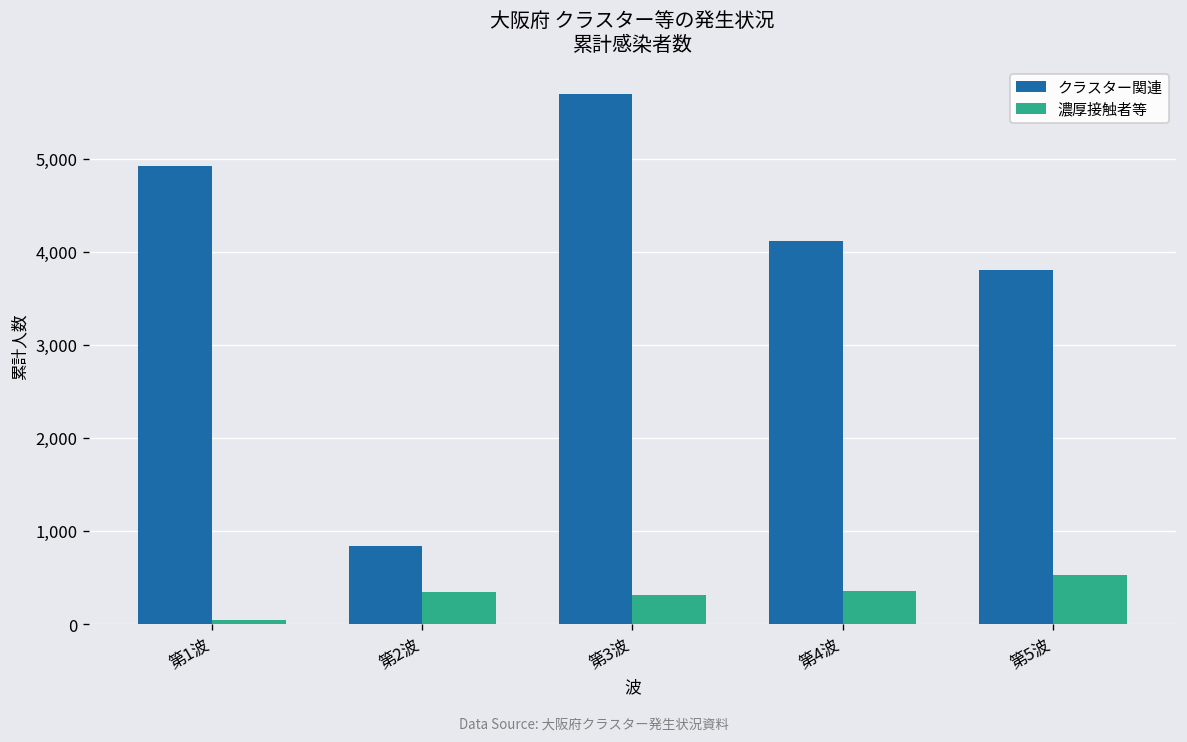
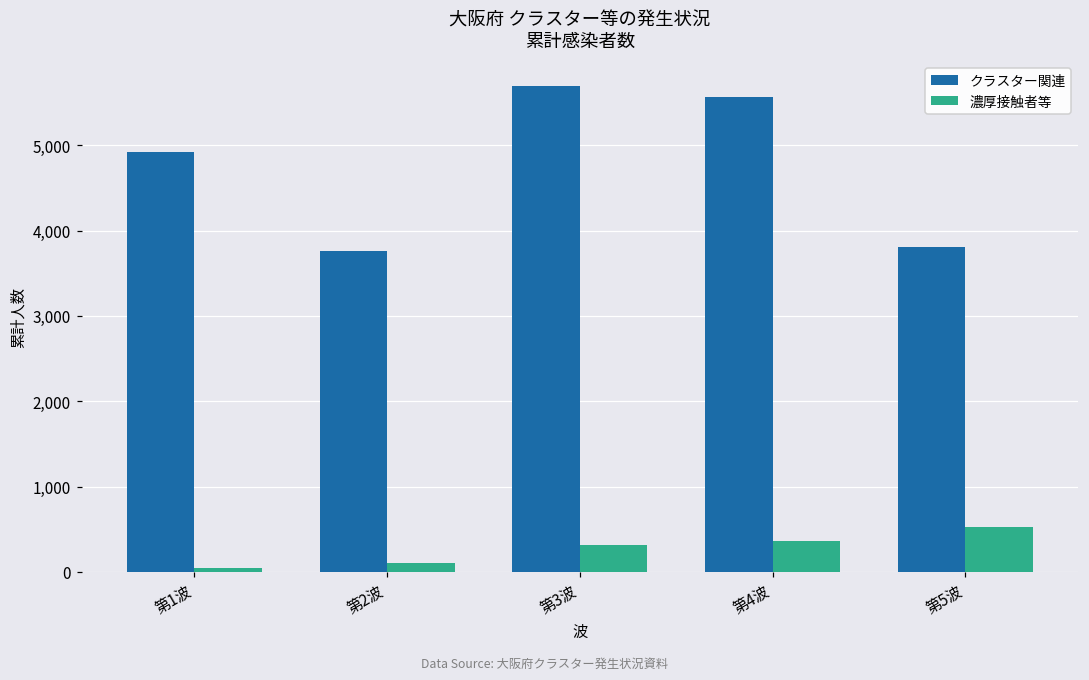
  {
    "クラスター関連": {
      "第1波": "4,900",
-     "第2波": "800",
+     "第2波": "3,800",
      "第3波": "5,700",
-     "第4波": "4,100",
+     "第4波": "5,600",
      "第5波": "3,800"
    },
    "濃厚接触者等": {
      "第1波": "0",
-     "第2波": "300",
+     "第2波": "100",
      "第3波": "300",
      "第4波": "400",
      "第5波": "500"
    }
  }
